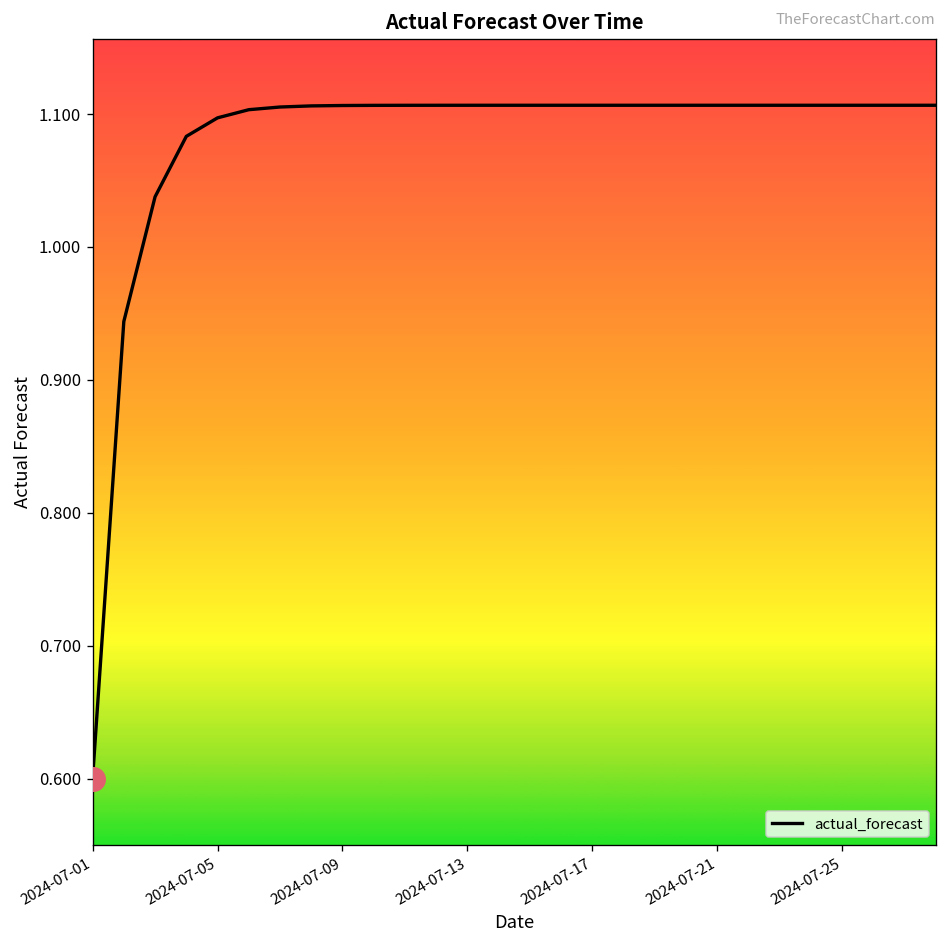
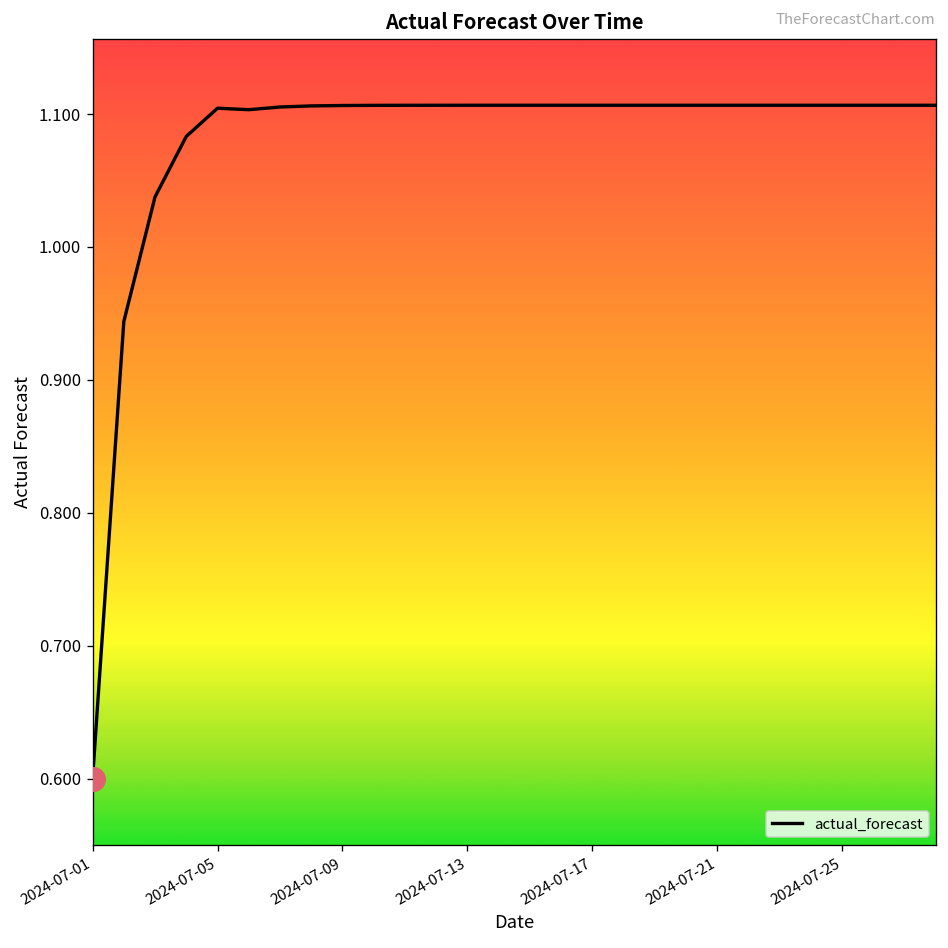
  {
    "actual_forecast": {
-     "2024-07-05": 1.097,
+     "2024-07-05": 1.104,
      "2024-07-09": 1.106,
      "2024-07-13": 1.107,
      "2024-07-17": 1.107,
      "2024-07-21": 1.107,
      "2024-07-25": 1.107
    }
  }
